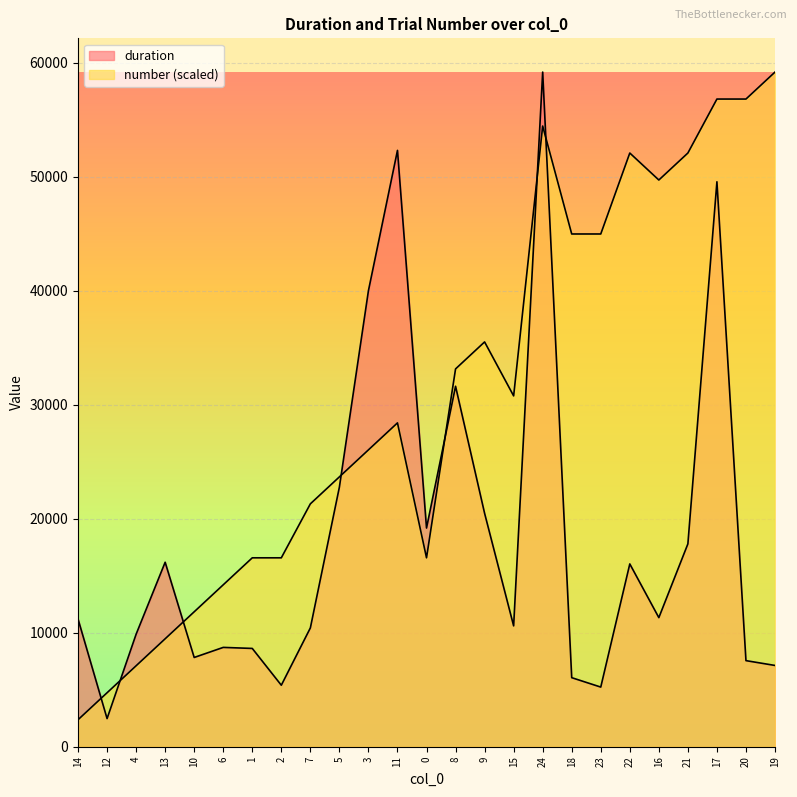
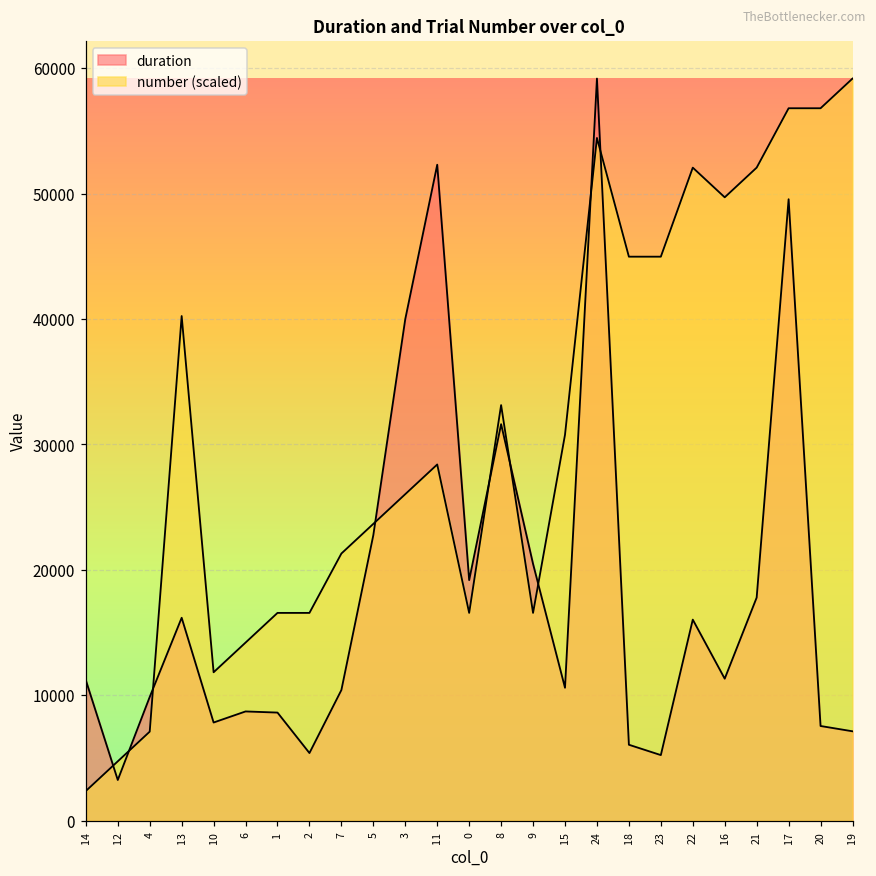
  {
    "duration": {
      "14": 11200,
-     "12": 2500,
+     "12": 3200,
      "4": 9900,
      "13": 16200,
      "10": 7800,
      "6": 8700,
      "1": 8600,
      "2": 5400,
      "7": 10400,
      "5": 22800,
      "3": 40000,
      "11": 52300,
      "0": 19200,
      "8": 31600,
      "9": 20500,
      "15": 10600,
      "24": 59200,
      "18": 6100,
      "23": 5200,
      "22": 16000,
      "16": 11300,
      "21": 17800,
      "17": 49500,
      "20": 7500,
      "19": 7100
    },
    "number (scaled)": {
      "14": 2400,
      "12": 4700,
      "4": 7100,
-     "13": 9500,
+     "13": 40200,
      "10": 11800,
      "6": 14200,
      "1": 16600,
      "2": 16600,
      "7": 21300,
      "5": 23700,
      "3": 26000,
      "11": 28400,
      "0": 16600,
      "8": 33100,
-     "9": 35500,
+     "9": 16600,
      "15": 30800,
      "24": 54400,
      "18": 45000,
      "23": 45000,
      "22": 52100,
      "16": 49700,
      "21": 52100,
      "17": 56800,
      "20": 56800,
      "19": 59200
    }
  }
